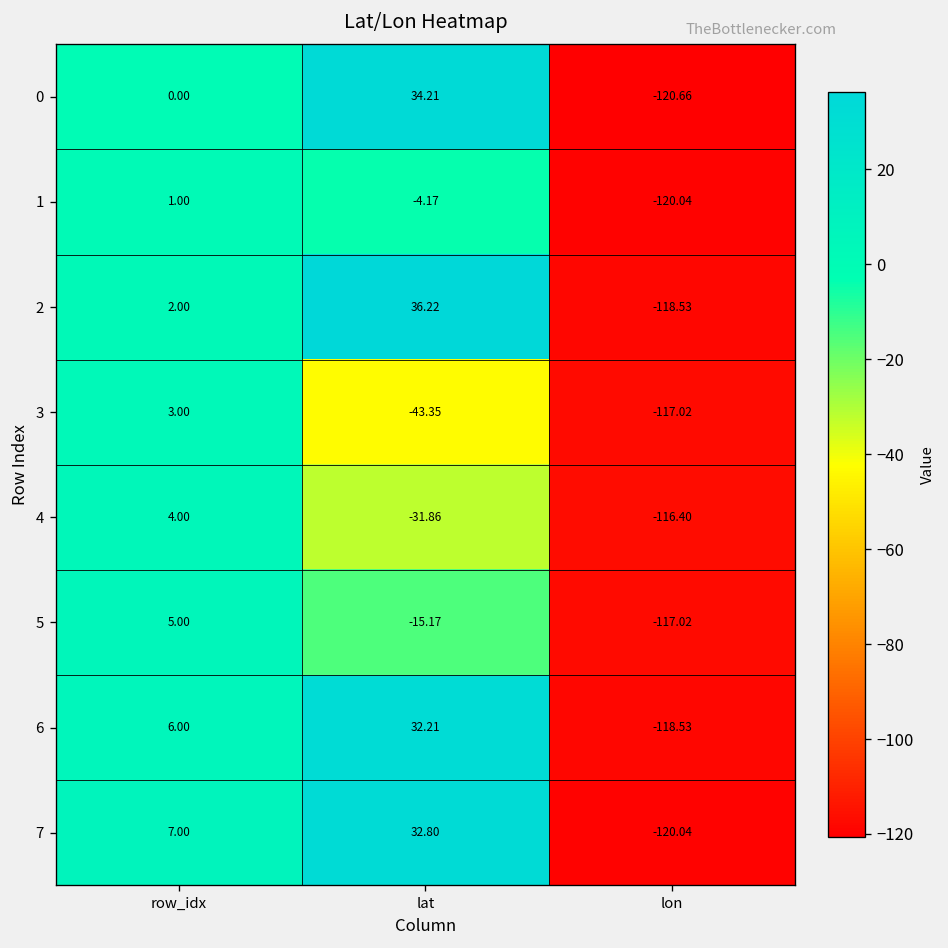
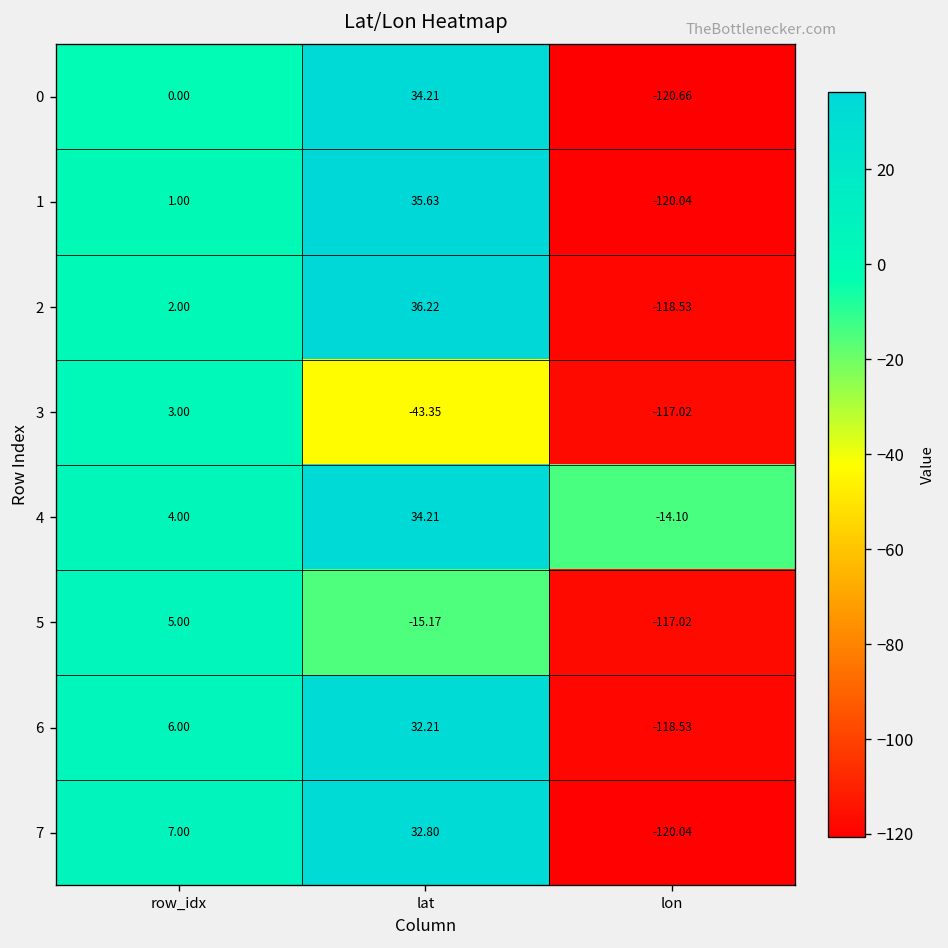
  {
    "0": {
      "row_idx": 0.00,
      "lat": 34.21,
      "lon": -120.66
    },
    "1": {
      "row_idx": 1.00,
-     "lat": -4.17,
+     "lat": 35.63,
      "lon": -120.04
    },
    "2": {
      "row_idx": 2.00,
      "lat": 36.22,
      "lon": -118.53
    },
    "3": {
      "row_idx": 3.00,
      "lat": -43.35,
      "lon": -117.02
    },
    "4": {
      "row_idx": 4.00,
-     "lat": -31.86,
-     "lon": -116.40
+     "lat": 34.21,
+     "lon": -14.10
    },
    "5": {
      "row_idx": 5.00,
      "lat": -15.17,
      "lon": -117.02
    },
    "6": {
      "row_idx": 6.00,
      "lat": 32.21,
      "lon": -118.53
    },
    "7": {
      "row_idx": 7.00,
      "lat": 32.80,
      "lon": -120.04
    }
  }
